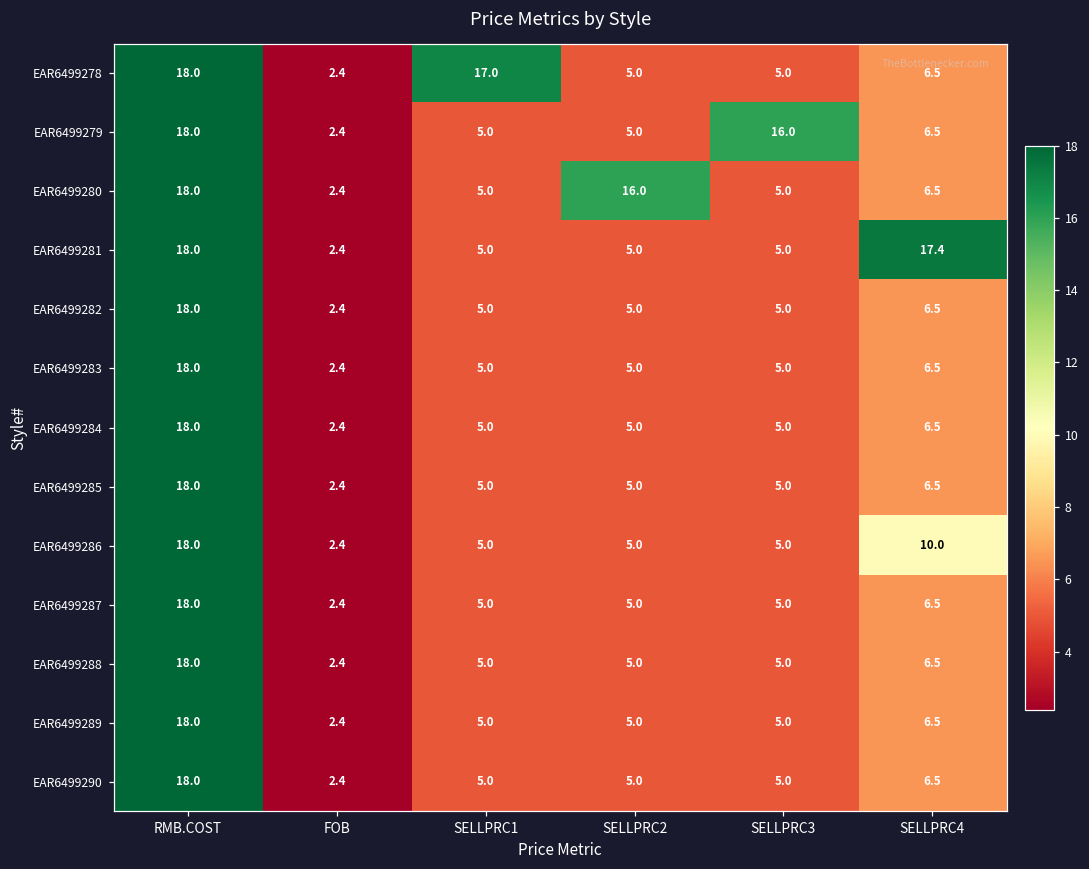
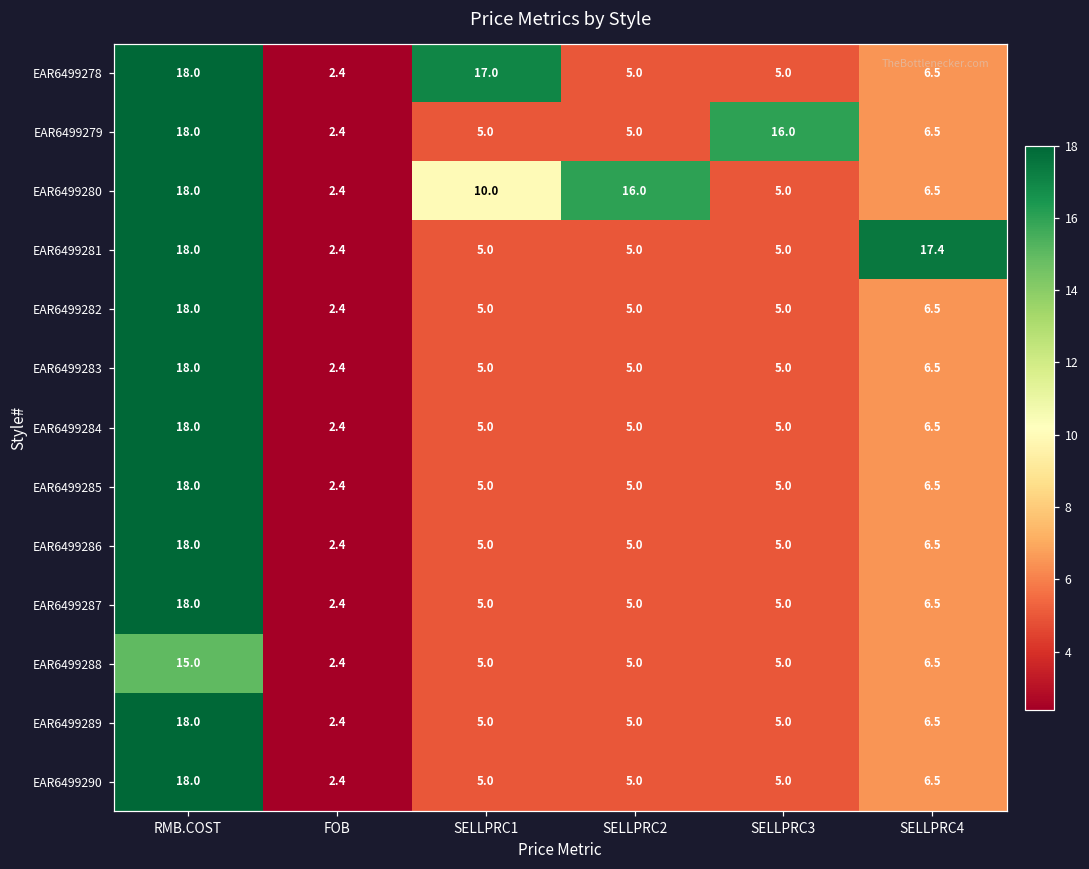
  {
    "EAR6499278": {
      "RMB.COST": 18.0,
      "FOB": 2.4,
      "SELLPRC1": 17.0,
      "SELLPRC2": 5.0,
      "SELLPRC3": 5.0
    },
    "EAR6499279": {
      "RMB.COST": 18.0,
      "FOB": 2.4,
      "SELLPRC1": 5.0,
      "SELLPRC2": 5.0,
      "SELLPRC3": 16.0,
      "SELLPRC4": 6.5
    },
    "EAR6499280": {
      "RMB.COST": 18.0,
      "FOB": 2.4,
-     "SELLPRC1": 5.0,
+     "SELLPRC1": 10.0,
      "SELLPRC2": 16.0,
      "SELLPRC3": 5.0,
      "SELLPRC4": 6.5
    },
    "EAR6499281": {
      "RMB.COST": 18.0,
      "FOB": 2.4,
      "SELLPRC1": 5.0,
      "SELLPRC2": 5.0,
      "SELLPRC3": 5.0,
      "SELLPRC4": 17.4
    },
    "EAR6499282": {
      "RMB.COST": 18.0,
      "FOB": 2.4,
      "SELLPRC1": 5.0,
      "SELLPRC2": 5.0,
      "SELLPRC3": 5.0,
      "SELLPRC4": 6.5
    },
    "EAR6499283": {
      "RMB.COST": 18.0,
      "FOB": 2.4,
      "SELLPRC1": 5.0,
      "SELLPRC2": 5.0,
      "SELLPRC3": 5.0,
      "SELLPRC4": 6.5
    },
    "EAR6499284": {
      "RMB.COST": 18.0,
      "FOB": 2.4,
      "SELLPRC1": 5.0,
      "SELLPRC2": 5.0,
      "SELLPRC3": 5.0,
      "SELLPRC4": 6.5
    },
    "EAR6499285": {
      "RMB.COST": 18.0,
      "FOB": 2.4,
      "SELLPRC1": 5.0,
      "SELLPRC2": 5.0,
      "SELLPRC3": 5.0,
      "SELLPRC4": 6.5
    },
    "EAR6499286": {
      "RMB.COST": 18.0,
      "FOB": 2.4,
      "SELLPRC1": 5.0,
      "SELLPRC2": 5.0,
      "SELLPRC3": 5.0,
-     "SELLPRC4": 10.0
+     "SELLPRC4": 6.5
    },
    "EAR6499287": {
      "RMB.COST": 18.0,
      "FOB": 2.4,
      "SELLPRC1": 5.0,
      "SELLPRC2": 5.0,
      "SELLPRC3": 5.0,
      "SELLPRC4": 6.5
    },
    "EAR6499288": {
-     "RMB.COST": 18.0,
+     "RMB.COST": 15.0,
      "FOB": 2.4,
      "SELLPRC1": 5.0,
      "SELLPRC2": 5.0,
      "SELLPRC3": 5.0,
      "SELLPRC4": 6.5
    },
    "EAR6499289": {
      "RMB.COST": 18.0,
      "FOB": 2.4,
      "SELLPRC1": 5.0,
      "SELLPRC2": 5.0,
      "SELLPRC3": 5.0,
      "SELLPRC4": 6.5
    },
    "EAR6499290": {
      "RMB.COST": 18.0,
      "FOB": 2.4,
      "SELLPRC1": 5.0,
      "SELLPRC2": 5.0,
      "SELLPRC3": 5.0,
      "SELLPRC4": 6.5
    }
  }
